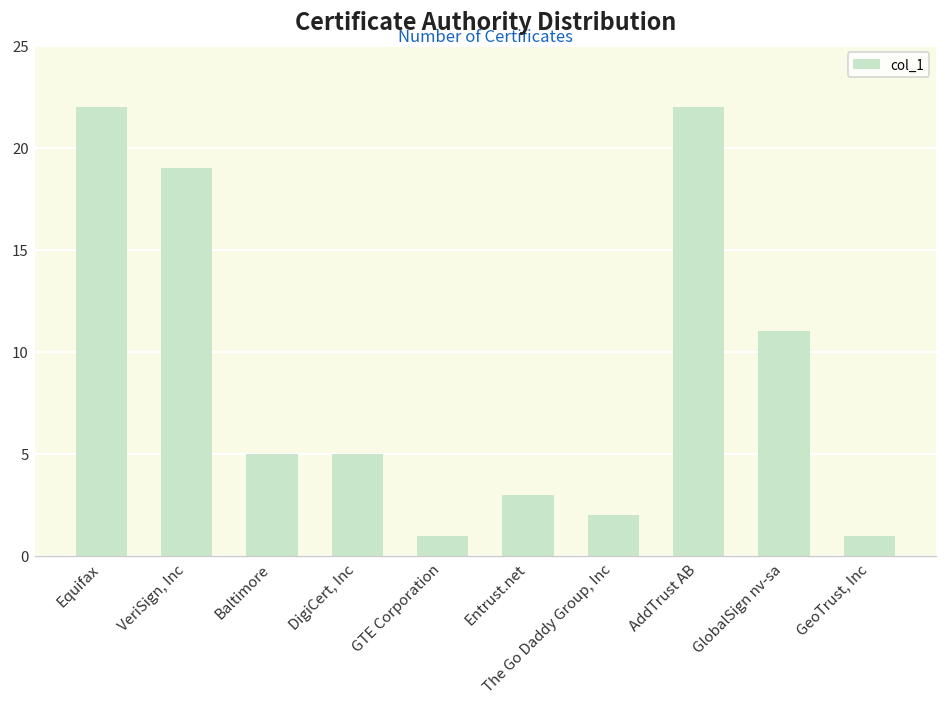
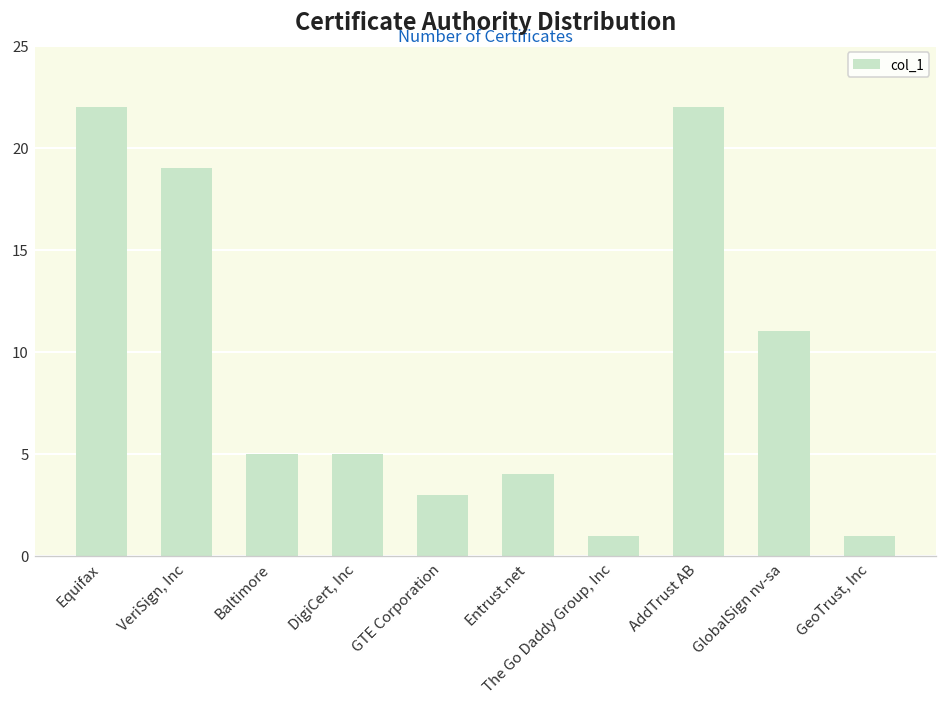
  {
    "Equifax": 22,
    "VeriSign, Inc": 19,
    "Baltimore": 5,
    "DigiCert, Inc": 5,
-   "GTE Corporation": 1,
-   "Entrust.net": 3,
-   "The Go Daddy Group, Inc": 2,
+   "GTE Corporation": 3,
+   "Entrust.net": 4,
+   "The Go Daddy Group, Inc": 1,
    "AddTrust AB": 22,
    "GlobalSign nv-sa": 11,
    "GeoTrust, Inc": 1
  }
